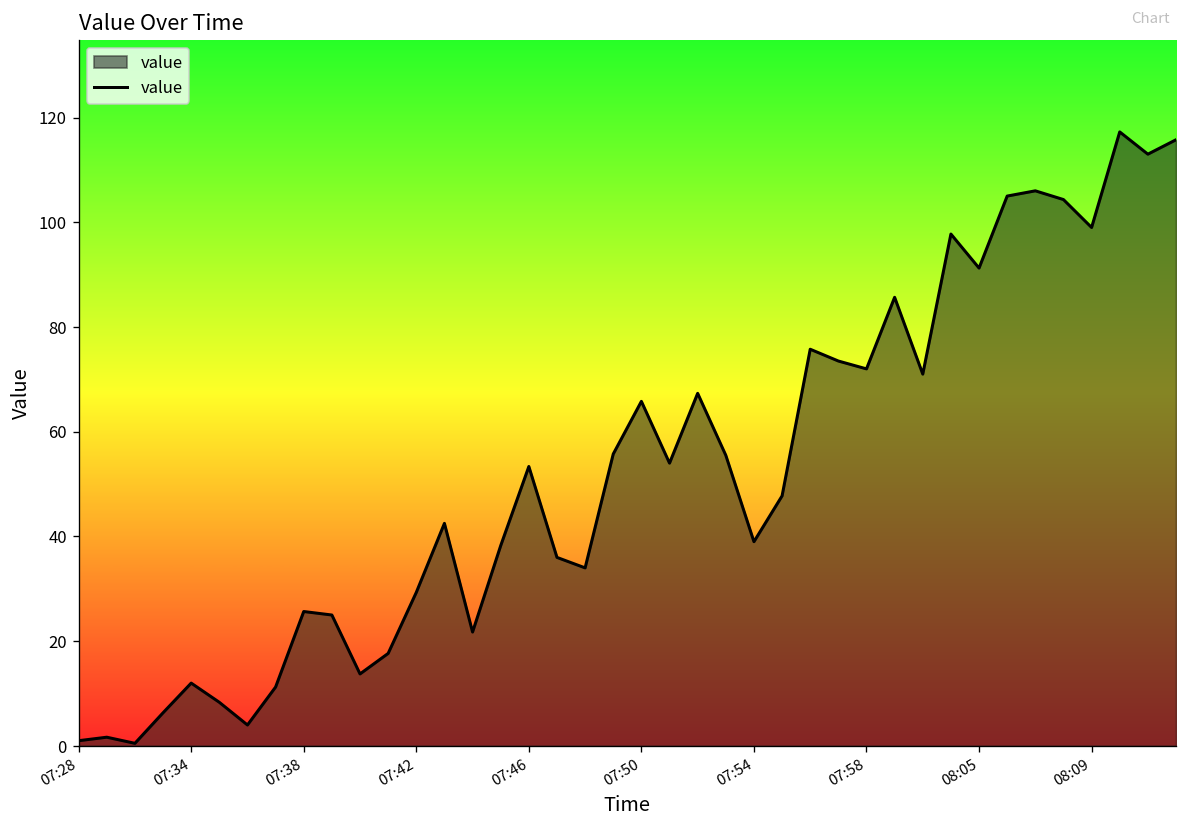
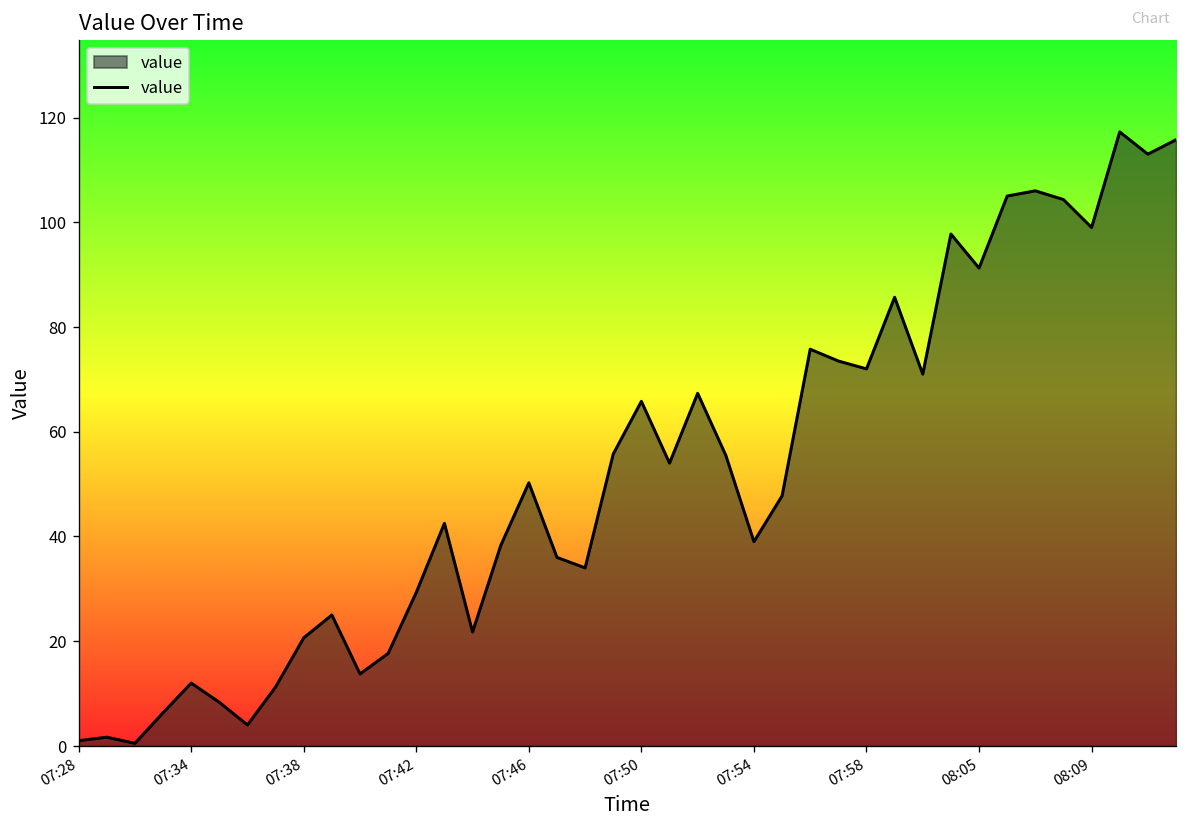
  {
    "07:28": 1,
    "07:34": 12,
-   "07:38": 26,
+   "07:38": 21,
    "07:42": 29,
-   "07:46": 53,
+   "07:46": 50,
    "07:50": 66,
    "07:54": 39,
    "07:58": 72,
    "08:05": 91,
    "08:09": 99
  }
